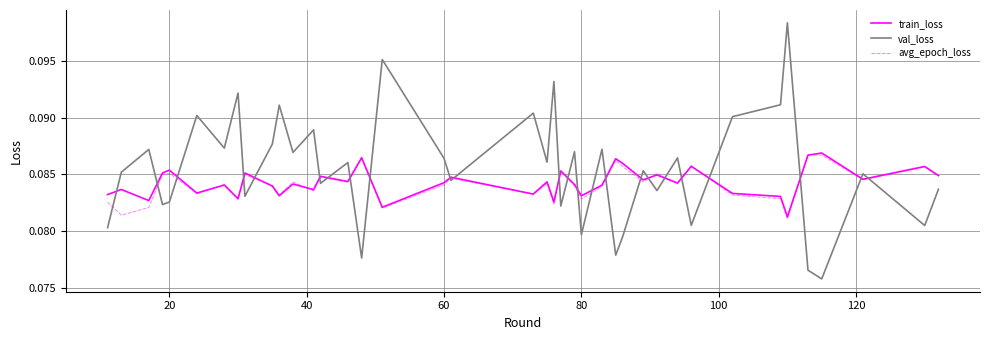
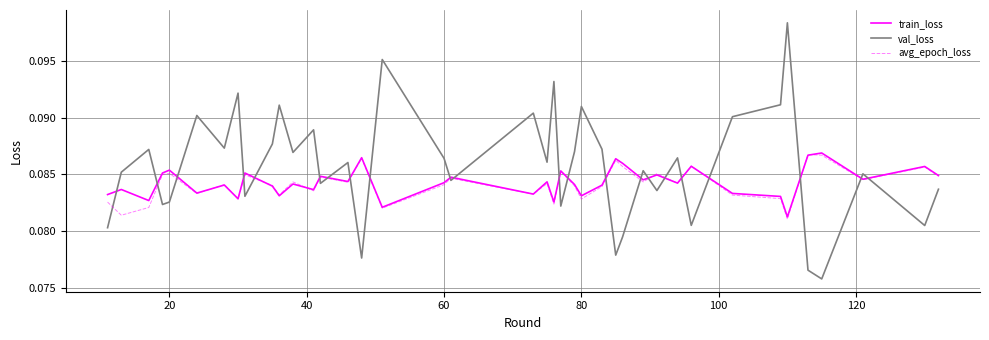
  {
    "val_loss": {
      "20": 0.0826,
      "60": 0.0864,
-     "80": 0.0797
+     "80": 0.0910
    }
  }
